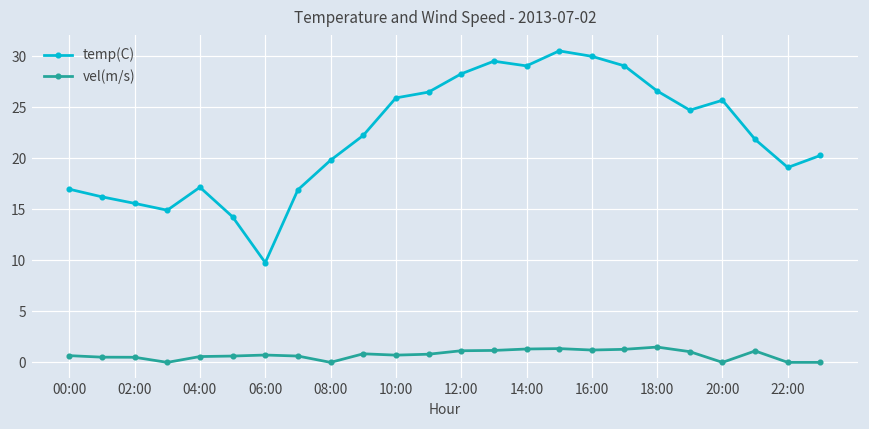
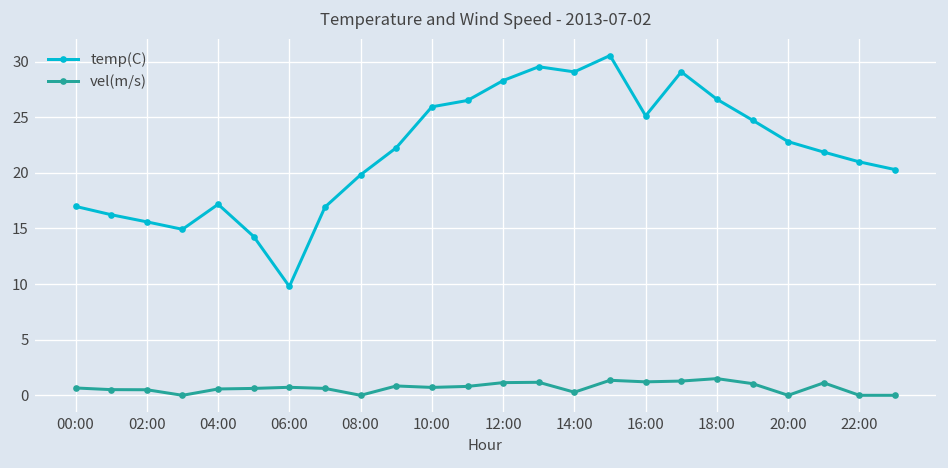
  {
    "temp(C)": {
      "00:00": 17,
      "02:00": 16,
      "04:00": 17,
      "06:00": 10,
      "08:00": 20,
      "10:00": 26,
      "12:00": 28,
      "14:00": 29,
-     "16:00": 30,
+     "16:00": 25,
      "18:00": 27,
-     "20:00": 26,
-     "22:00": 19
+     "20:00": 23,
+     "22:00": 21
    },
    "vel(m/s)": {
      "00:00": 1,
      "02:00": 1,
      "04:00": 1,
      "06:00": 1,
      "08:00": 0,
      "10:00": 1,
      "12:00": 1,
-     "14:00": 1,
+     "14:00": 0,
      "16:00": 1,
      "18:00": 2,
      "20:00": 0,
      "22:00": 0
    }
  }
